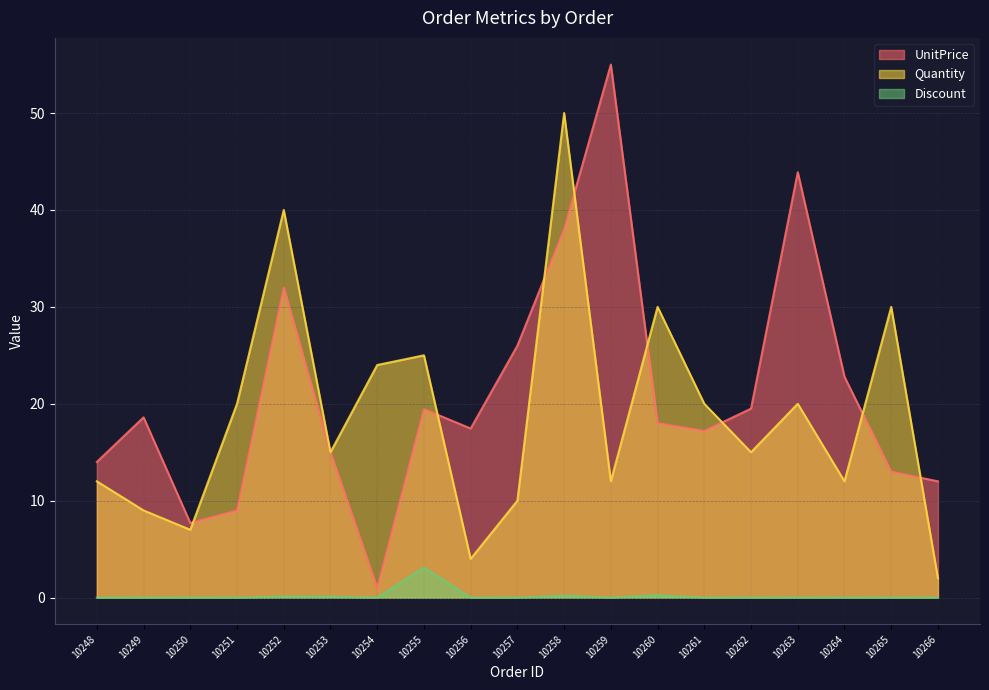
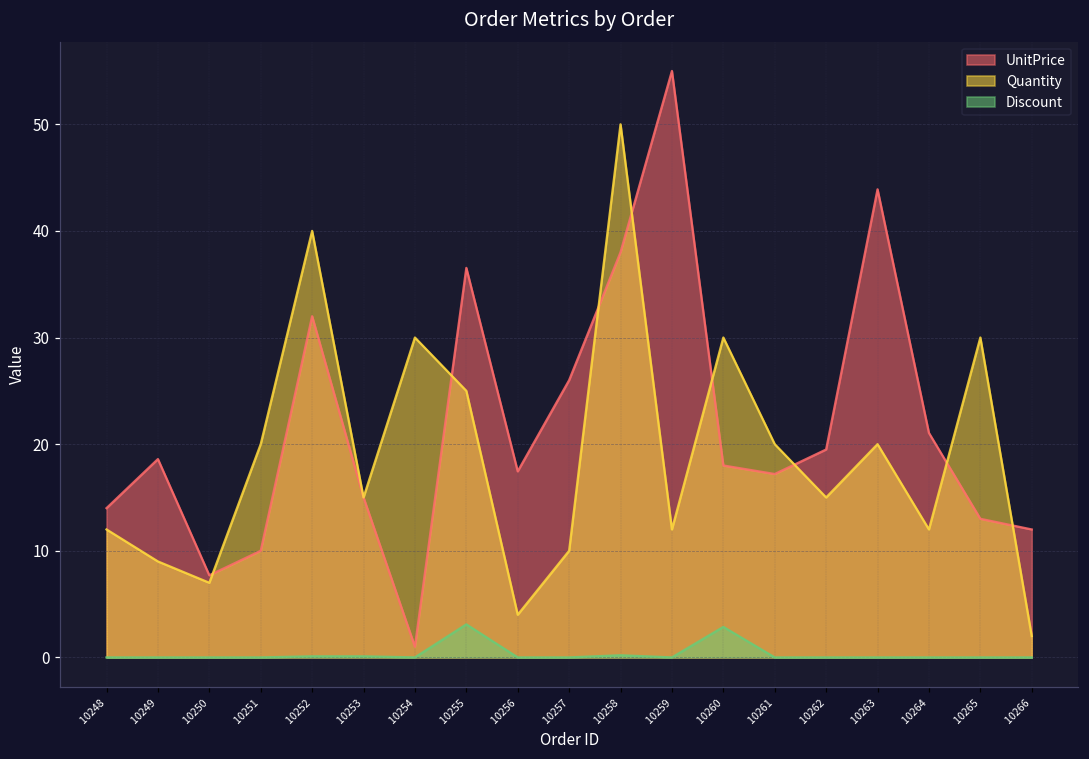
  {
    "UnitPrice": {
      "10248": 14,
      "10249": 19,
      "10250": 8,
-     "10251": 9,
+     "10251": 10,
      "10252": 32,
      "10254": 1,
-     "10255": 19,
+     "10255": 37,
      "10256": 17,
      "10257": 26,
      "10258": 38,
      "10259": 55,
      "10260": 18,
      "10261": 17,
      "10262": 20,
      "10263": 44,
-     "10264": 23,
+     "10264": 21,
      "10265": 13,
      "10266": 12
    },
    "Quantity": {
      "10248": 12,
      "10249": 9,
      "10250": 7,
      "10251": 20,
      "10252": 40,
-     "10254": 24,
+     "10254": 30,
      "10255": 25,
      "10256": 4,
      "10257": 10,
      "10258": 50,
      "10259": 12,
      "10260": 30,
      "10261": 20,
      "10262": 15,
      "10263": 20,
      "10264": 12,
      "10265": 30,
      "10266": 2
    },
    "Discount": {
      "10248": 0,
      "10249": 0,
      "10250": 0,
      "10251": 0,
      "10252": 0,
      "10253": 0,
      "10254": 0,
      "10255": 3,
      "10256": 0,
      "10257": 0,
      "10258": 0,
      "10259": 0,
-     "10260": 0,
+     "10260": 3,
      "10261": 0,
      "10262": 0,
      "10263": 0,
      "10264": 0,
      "10265": 0,
      "10266": 0
    }
  }
